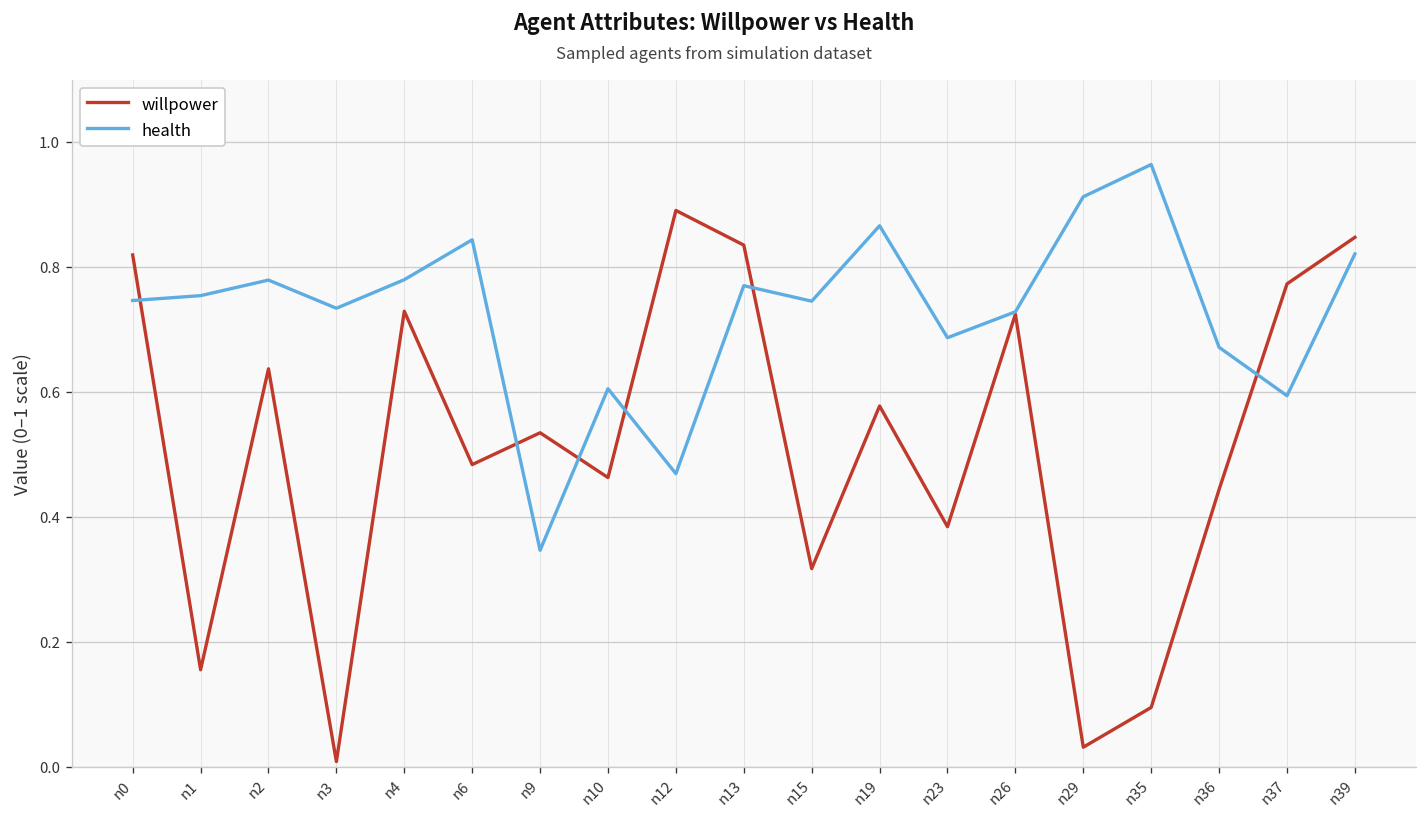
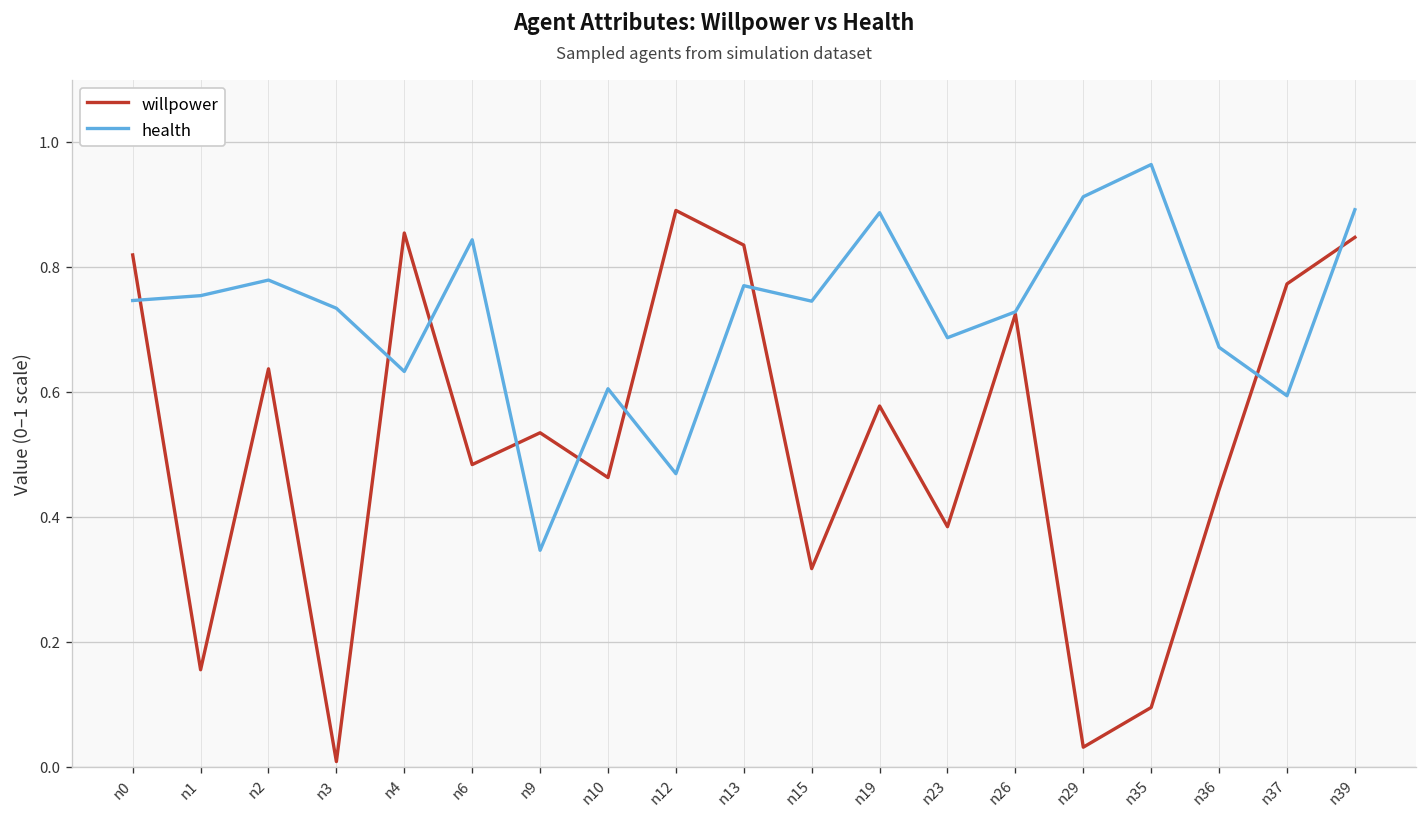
  {
    "willpower": {
      "n0": 0.82,
      "n1": 0.16,
      "n2": 0.64,
      "n3": 0.01,
-     "n4": 0.73,
+     "n4": 0.85,
      "n6": 0.48,
      "n9": 0.53,
      "n10": 0.46,
      "n12": 0.89,
      "n13": 0.84,
      "n15": 0.32,
      "n19": 0.58,
      "n23": 0.38,
      "n29": 0.03,
      "n35": 0.10,
      "n36": 0.44,
      "n37": 0.77,
      "n39": 0.85
    },
    "health": {
      "n0": 0.75,
      "n1": 0.75,
      "n2": 0.78,
      "n3": 0.73,
-     "n4": 0.78,
+     "n4": 0.63,
      "n6": 0.84,
      "n9": 0.35,
      "n10": 0.61,
      "n12": 0.47,
      "n13": 0.77,
      "n15": 0.75,
-     "n19": 0.87,
+     "n19": 0.89,
      "n23": 0.69,
      "n29": 0.91,
      "n35": 0.96,
      "n36": 0.67,
      "n37": 0.59,
-     "n39": 0.82
+     "n39": 0.89
    }
  }
